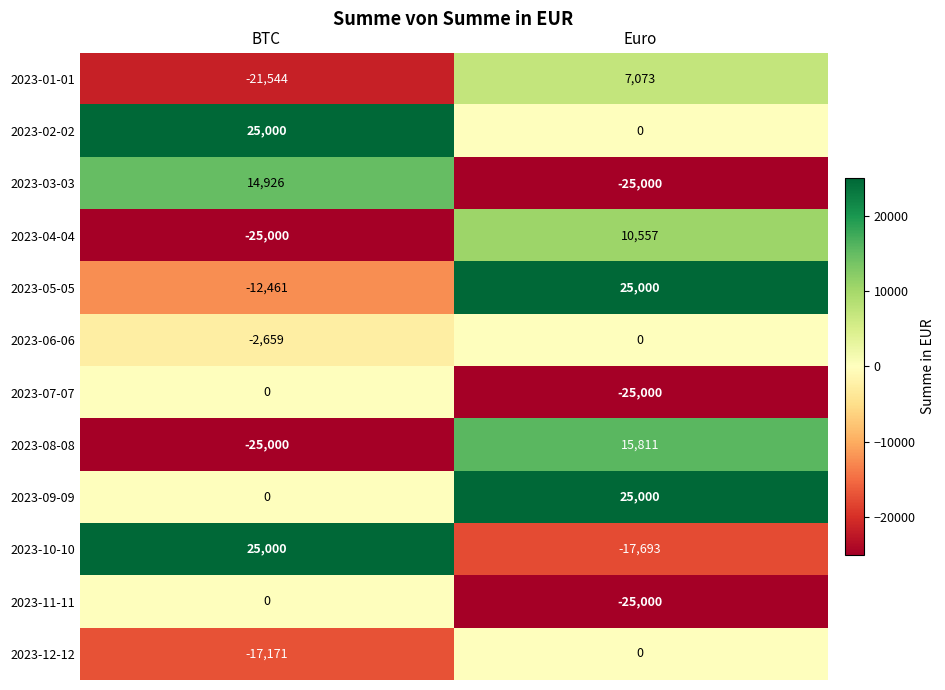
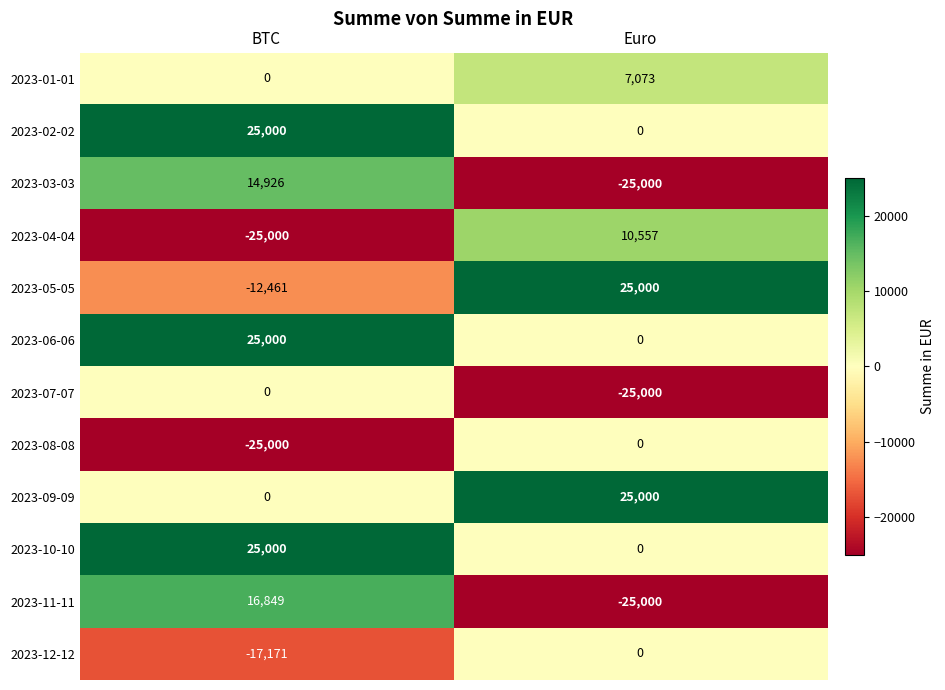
  {
    "2023-01-01": {
-     "BTC": "-21,544",
+     "BTC": "0",
      "Euro": "7,073"
    },
    "2023-02-02": {
      "BTC": "25,000",
      "Euro": "0"
    },
    "2023-03-03": {
      "BTC": "14,926",
      "Euro": "-25,000"
    },
    "2023-04-04": {
      "BTC": "-25,000",
      "Euro": "10,557"
    },
    "2023-05-05": {
      "BTC": "-12,461",
      "Euro": "25,000"
    },
    "2023-06-06": {
-     "BTC": "-2,659",
+     "BTC": "25,000",
      "Euro": "0"
    },
    "2023-07-07": {
      "BTC": "0",
      "Euro": "-25,000"
    },
    "2023-08-08": {
      "BTC": "-25,000",
-     "Euro": "15,811"
+     "Euro": "0"
    },
    "2023-09-09": {
      "BTC": "0",
      "Euro": "25,000"
    },
    "2023-10-10": {
      "BTC": "25,000",
-     "Euro": "-17,693"
+     "Euro": "0"
    },
    "2023-11-11": {
-     "BTC": "0",
+     "BTC": "16,849",
      "Euro": "-25,000"
    },
    "2023-12-12": {
      "BTC": "-17,171",
      "Euro": "0"
    }
  }
